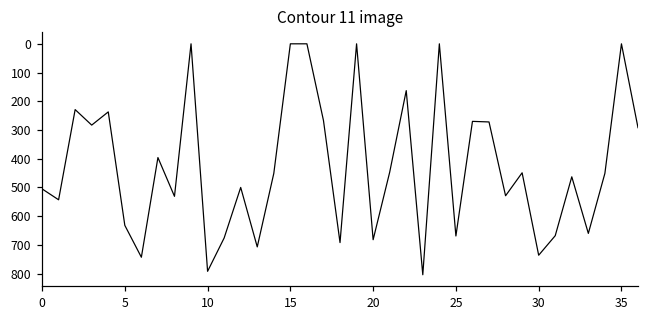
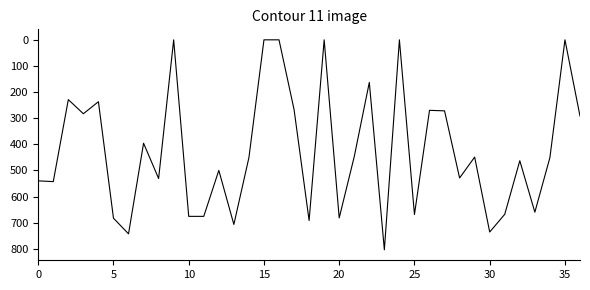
  {
-   "0": 510,
-   "5": 630,
-   "10": 790,
+   "0": 540,
+   "5": 680,
+   "10": 680,
    "15": 0,
    "20": 680,
    "25": 670,
    "30": 740,
    "35": 0
  }
